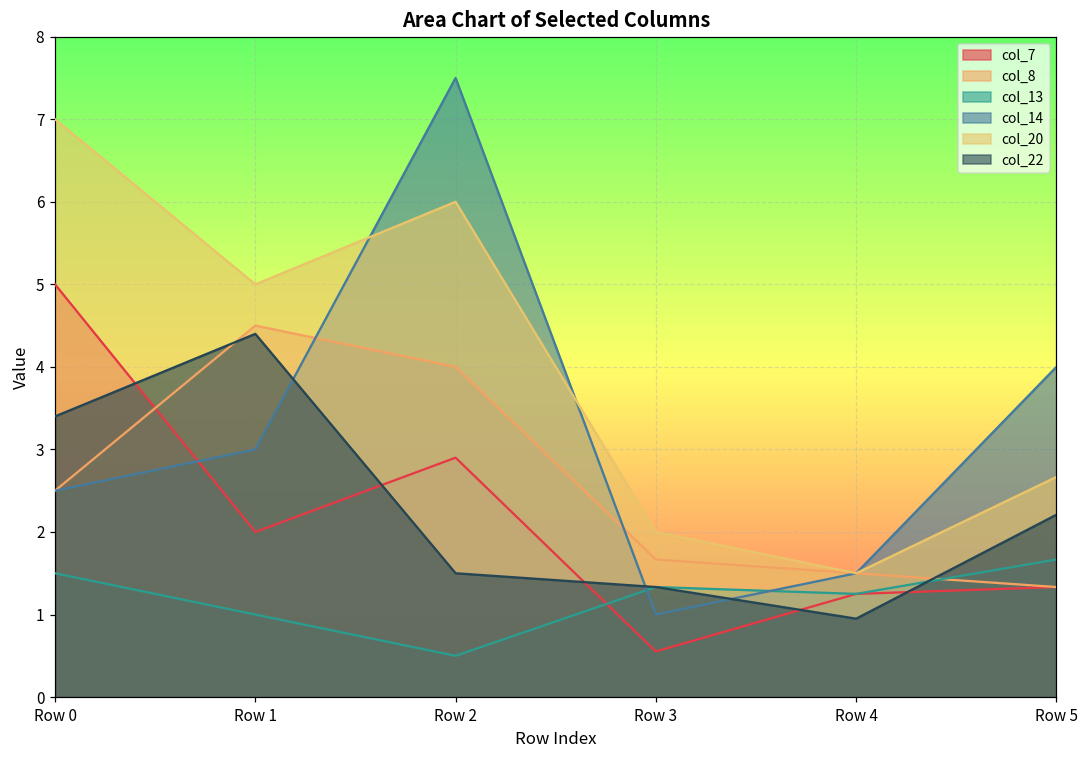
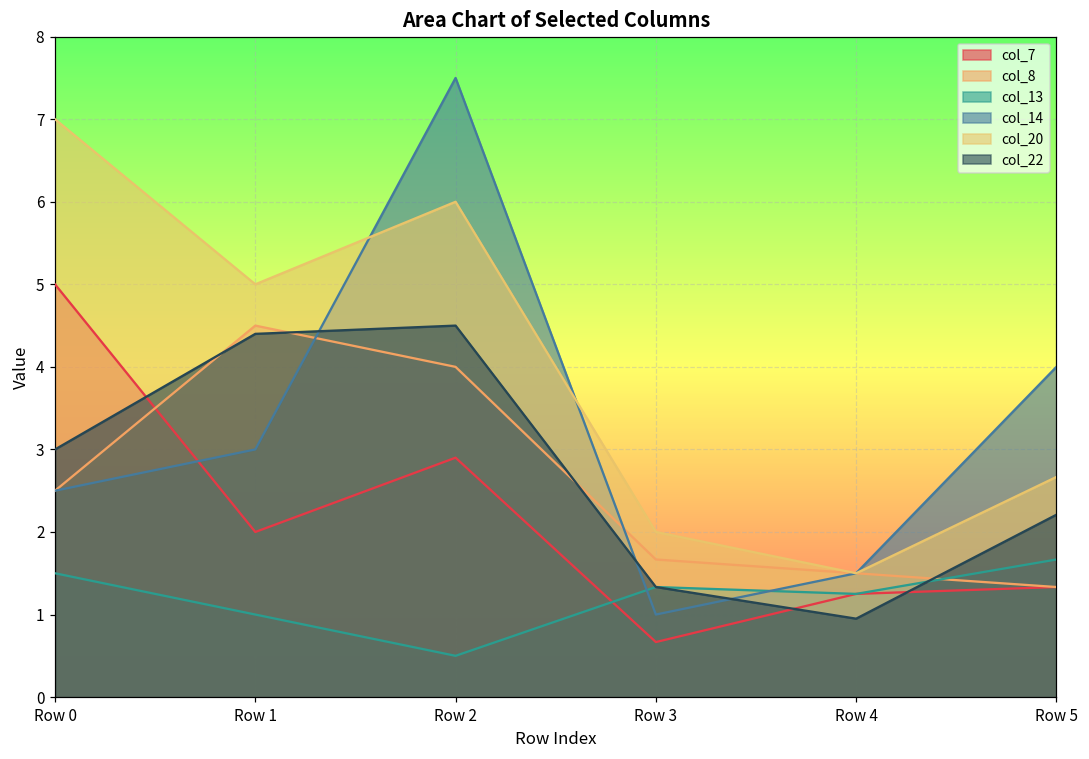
  {
    "col_7": {
      "Row 0": 5.0,
      "Row 1": 2.0,
      "Row 2": 2.9,
-     "Row 3": 0.6
+     "Row 3": 0.7
    },
    "col_22": {
-     "Row 0": 3.4,
+     "Row 0": 3.0,
      "Row 1": 4.4,
-     "Row 2": 1.5,
+     "Row 2": 4.5,
      "Row 4": 1.0,
      "Row 5": 2.2
    }
  }
